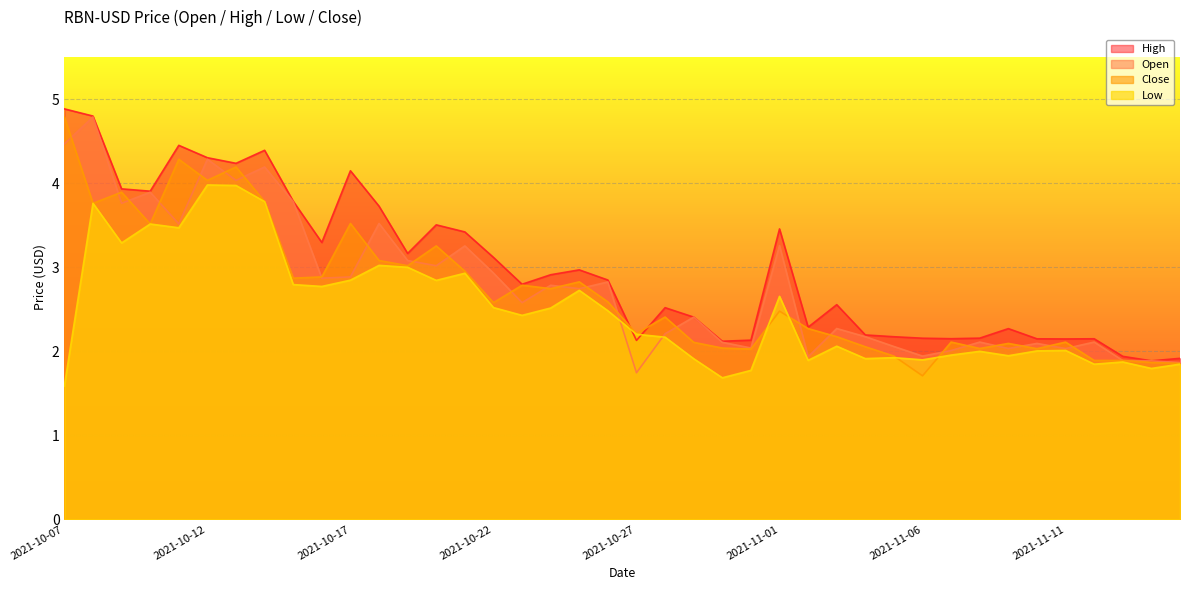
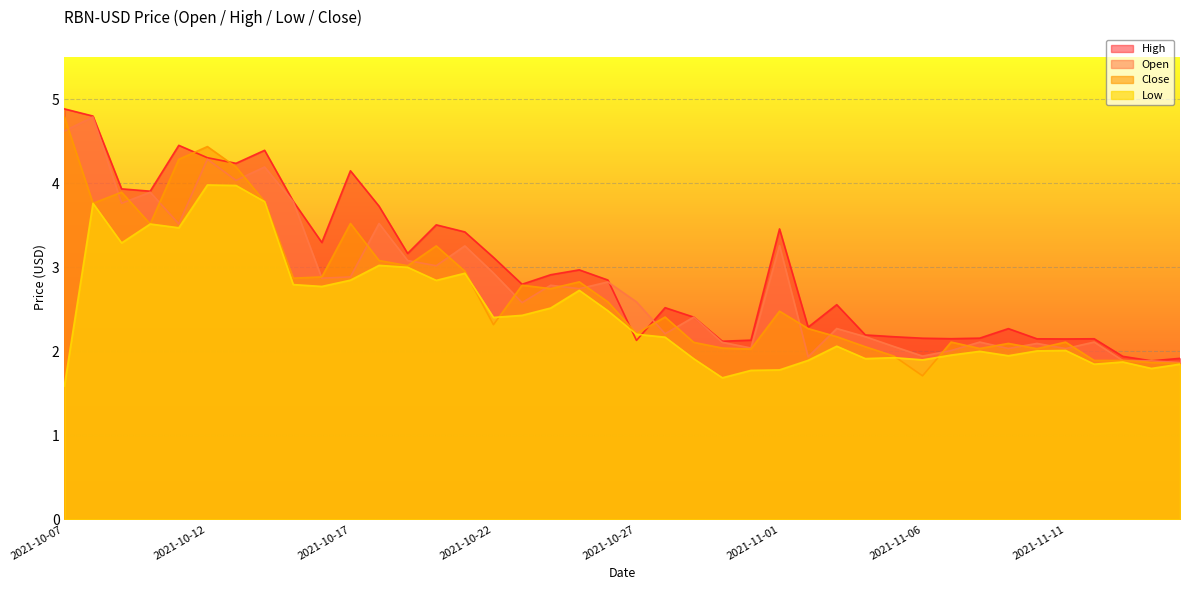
  {
    "High": {
      "2021-10-07": 4.9,
      "2021-10-17": 4.2,
      "2021-10-22": 3.1,
      "2021-10-27": 2.1,
      "2021-11-01": 3.5,
      "2021-11-06": 2.2,
      "2021-11-11": 2.1
    },
    "Open": {
-     "2021-10-07": 4.5,
+     "2021-10-07": 4.6,
      "2021-10-17": 2.9,
      "2021-10-22": 2.9,
-     "2021-10-27": 1.7,
+     "2021-10-27": 2.6,
      "2021-11-01": 3.3,
      "2021-11-06": 1.9
    },
    "Close": {
      "2021-10-07": 4.8,
-     "2021-10-12": 4.0,
+     "2021-10-12": 4.4,
      "2021-10-17": 3.5,
-     "2021-10-22": 2.6,
+     "2021-10-22": 2.3,
      "2021-11-01": 2.5,
      "2021-11-06": 1.7,
      "2021-11-11": 2.1
    },
    "Low": {
      "2021-10-07": 1.6,
      "2021-10-12": 4.0,
      "2021-10-17": 2.8,
-     "2021-10-22": 2.5,
-     "2021-11-01": 2.7,
+     "2021-10-22": 2.4,
+     "2021-11-01": 1.8,
      "2021-11-06": 1.9
    }
  }
